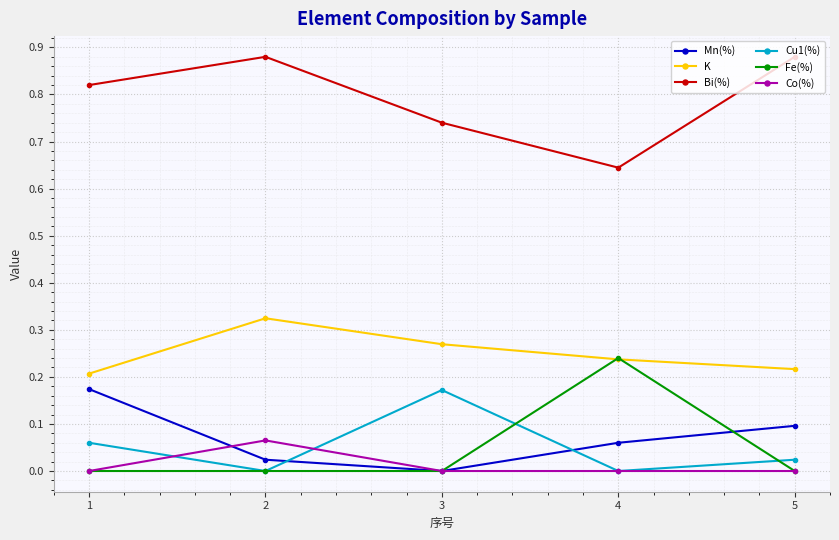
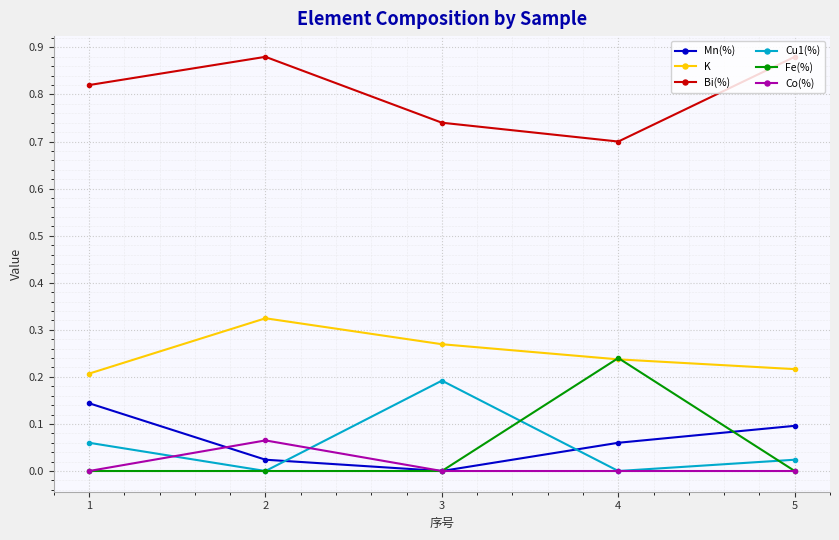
  {
    "Mn(%)": {
-     "1": 0.17,
+     "1": 0.14,
      "2": 0.02,
      "4": 0.06,
      "5": 0.10
    },
    "K": {
      "1": 0.21,
      "2": 0.32,
      "3": 0.27,
      "5": 0.22
    },
    "Bi(%)": {
      "1": 0.82,
      "2": 0.88,
      "3": 0.74,
-     "4": 0.64
+     "4": 0.70
    },
    "Cu1(%)": {
      "1": 0.06,
-     "3": 0.17,
+     "3": 0.19,
      "5": 0.02
    },
    "Co(%)": {
      "2": 0.07
    }
  }
